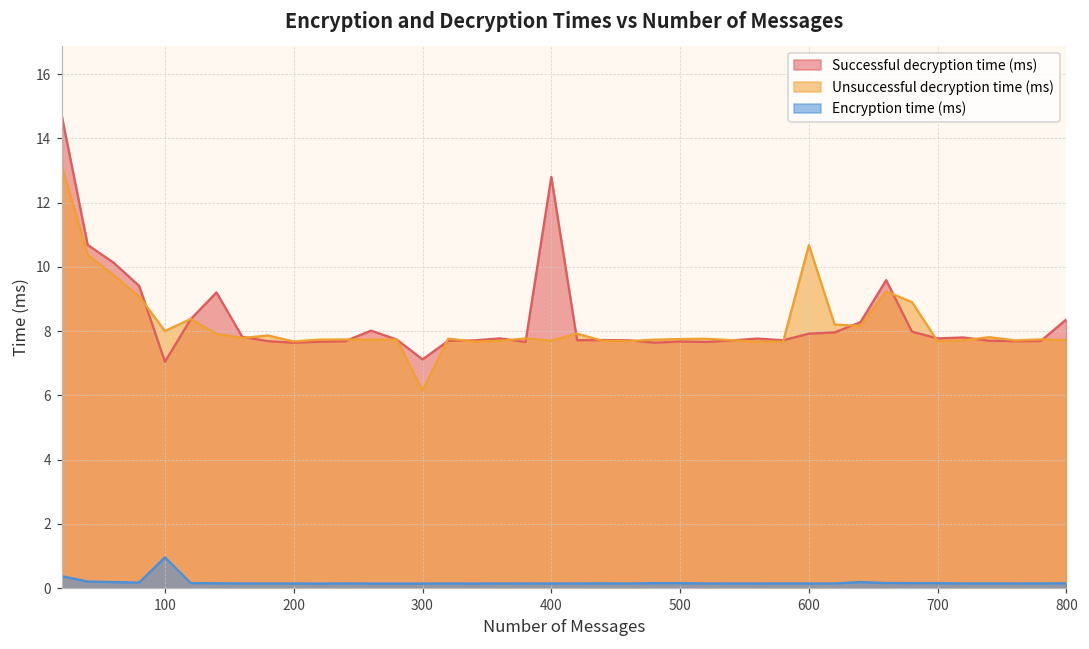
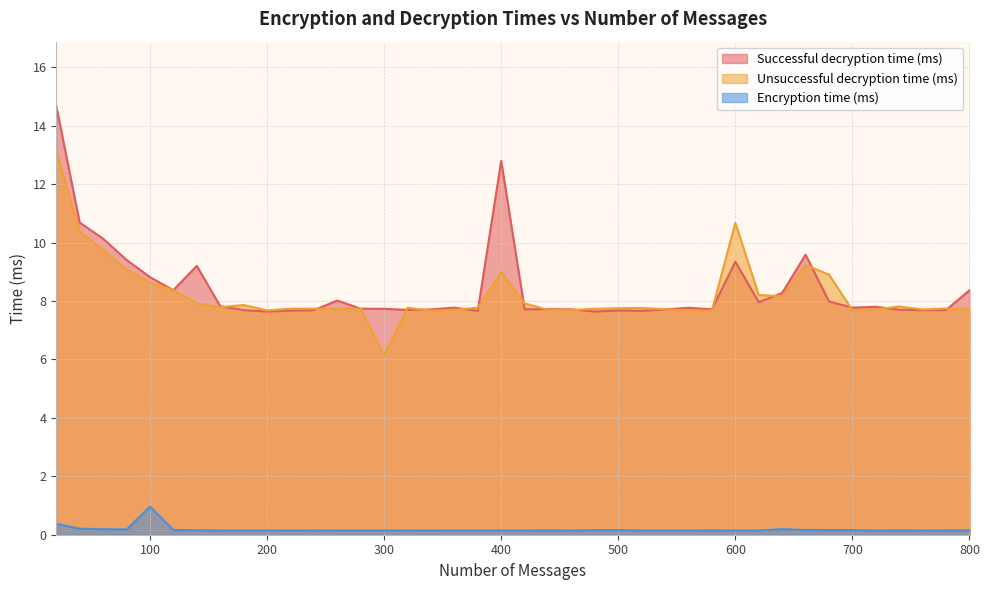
  {
    "Successful decryption time (ms)": {
-     "100": 7.0,
-     "300": 7.1,
+     "100": 8.8,
+     "300": 7.7,
      "400": 12.8,
-     "600": 7.9,
+     "600": 9.3,
      "700": 7.8,
      "800": 8.4
    },
    "Unsuccessful decryption time (ms)": {
-     "100": 8.0,
+     "100": 8.6,
      "300": 6.2,
-     "400": 7.7,
+     "400": 9.0,
      "600": 10.7,
      "700": 7.7,
      "800": 7.7
    },
    "Encryption time (ms)": {
      "100": 1.0,
      "200": 0.1,
      "300": 0.1,
      "400": 0.1,
      "500": 0.2,
      "600": 0.1,
      "700": 0.2,
      "800": 0.2
    }
  }
